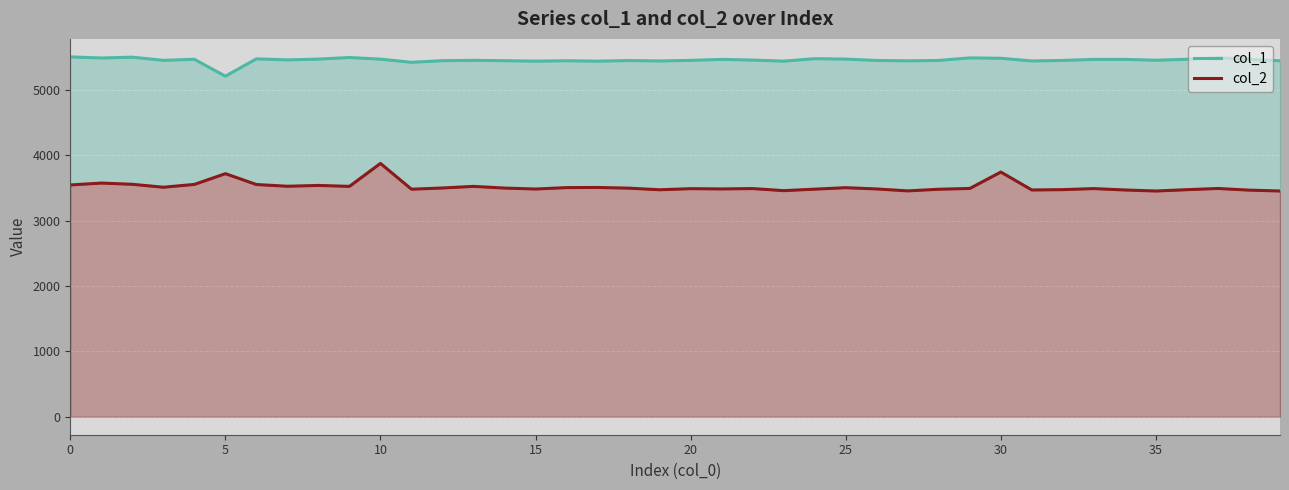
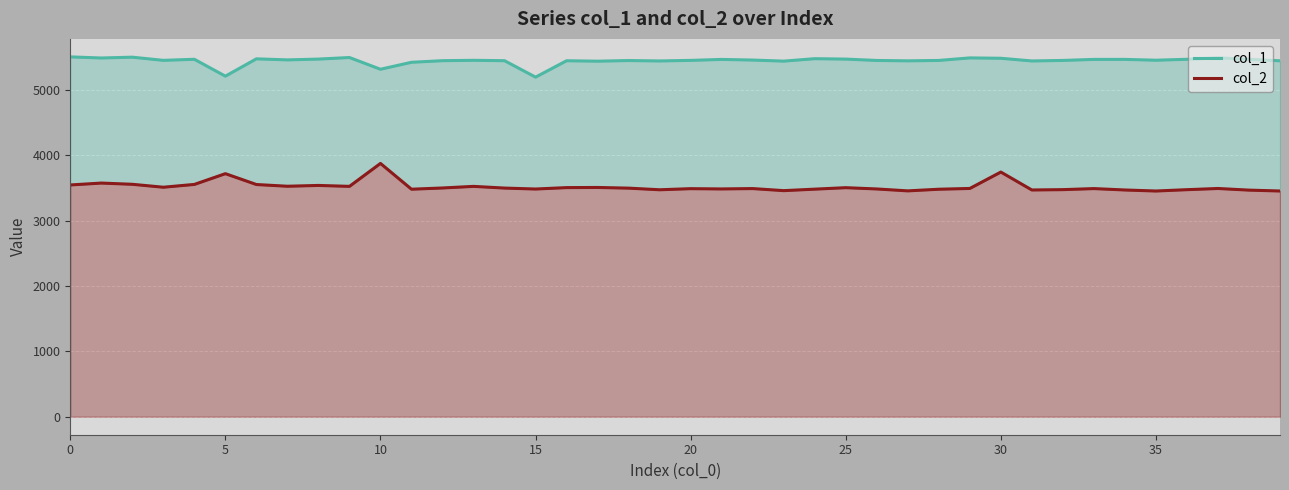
  {
    "col_1": {
      "0": 5500,
      "5": 5200,
-     "10": 5500,
-     "15": 5400,
+     "10": 5300,
+     "15": 5200,
      "20": 5500,
      "25": 5500,
      "30": 5500,
      "35": 5500
    },
    "col_2": {
      "0": 3500,
      "5": 3700,
      "10": 3900,
      "15": 3500,
      "20": 3500,
      "25": 3500,
      "30": 3700,
      "35": 3500
    }
  }
